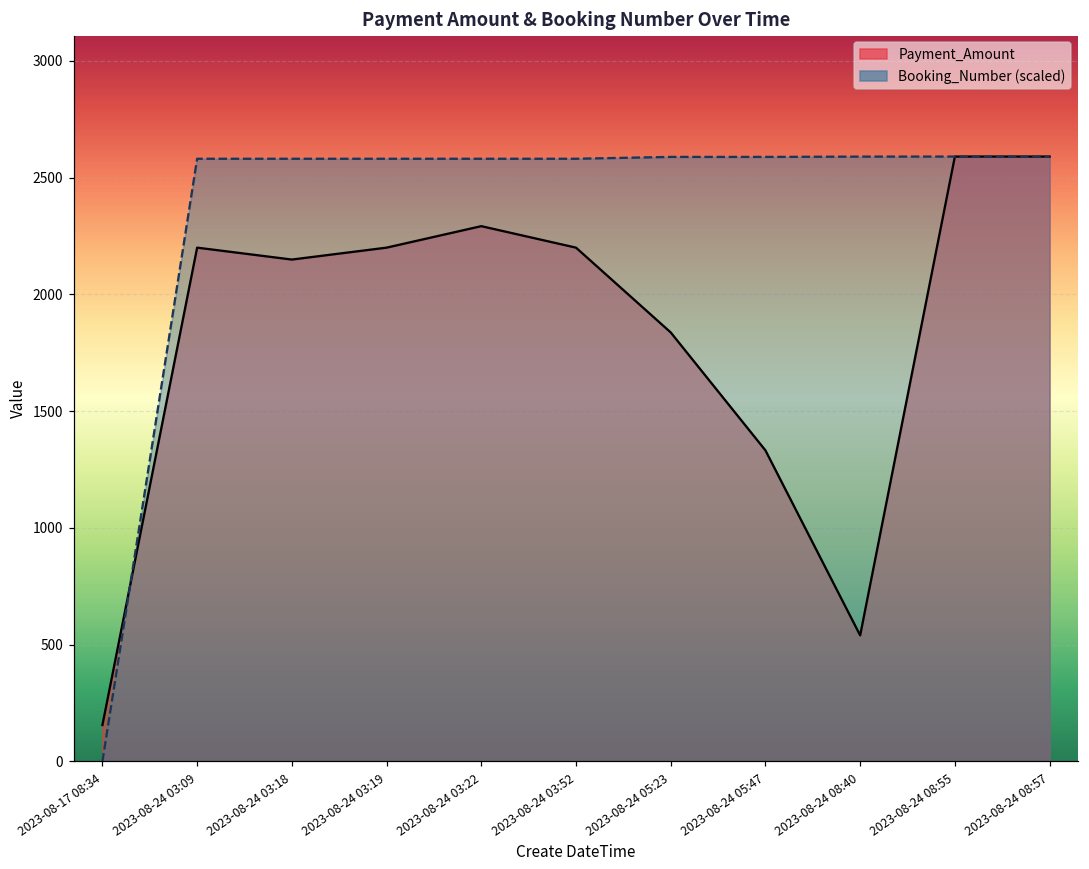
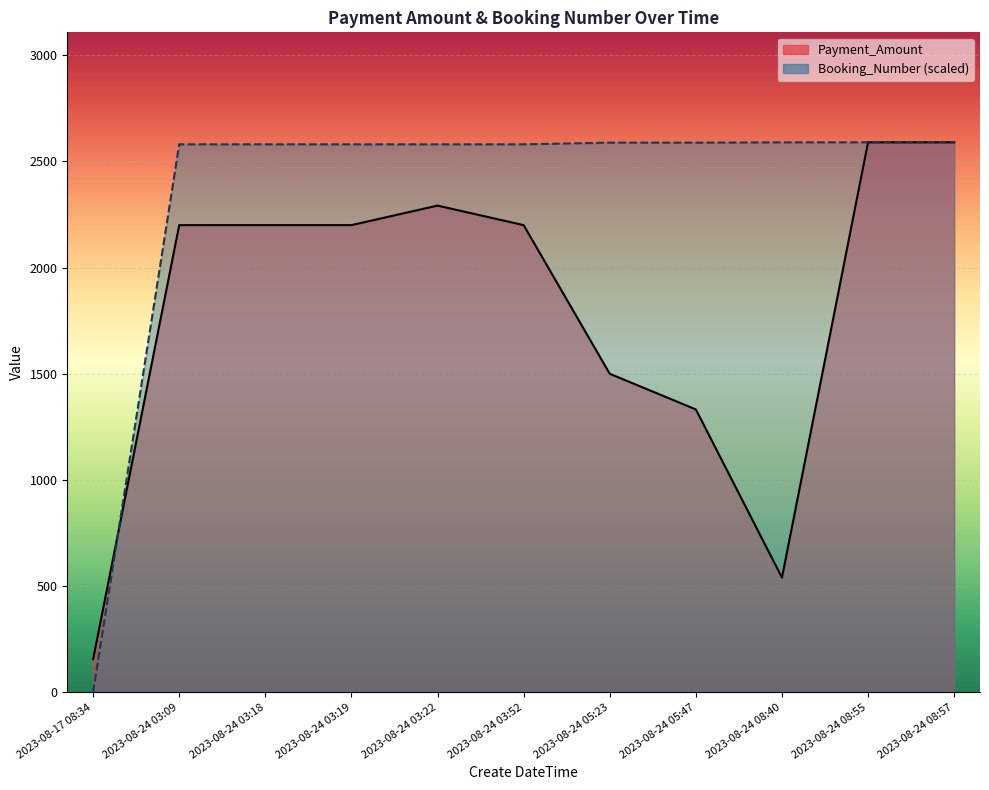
  {
    "Payment_Amount": {
      "2023-08-17 08:34": 160,
      "2023-08-24 03:09": 2200,
-     "2023-08-24 03:18": 2150,
+     "2023-08-24 03:18": 2200,
      "2023-08-24 03:19": 2200,
      "2023-08-24 03:22": 2290,
      "2023-08-24 03:52": 2200,
-     "2023-08-24 05:23": 1840,
+     "2023-08-24 05:23": 1500,
      "2023-08-24 05:47": 1330,
      "2023-08-24 08:40": 540
    },
    "Booking_Number (scaled)": {
      "2023-08-17 08:34": 0,
      "2023-08-24 03:09": 2580,
      "2023-08-24 03:18": 2580,
      "2023-08-24 03:19": 2580,
      "2023-08-24 03:22": 2580,
      "2023-08-24 03:52": 2580,
      "2023-08-24 05:23": 2590,
      "2023-08-24 05:47": 2590,
      "2023-08-24 08:40": 2590
    }
  }
